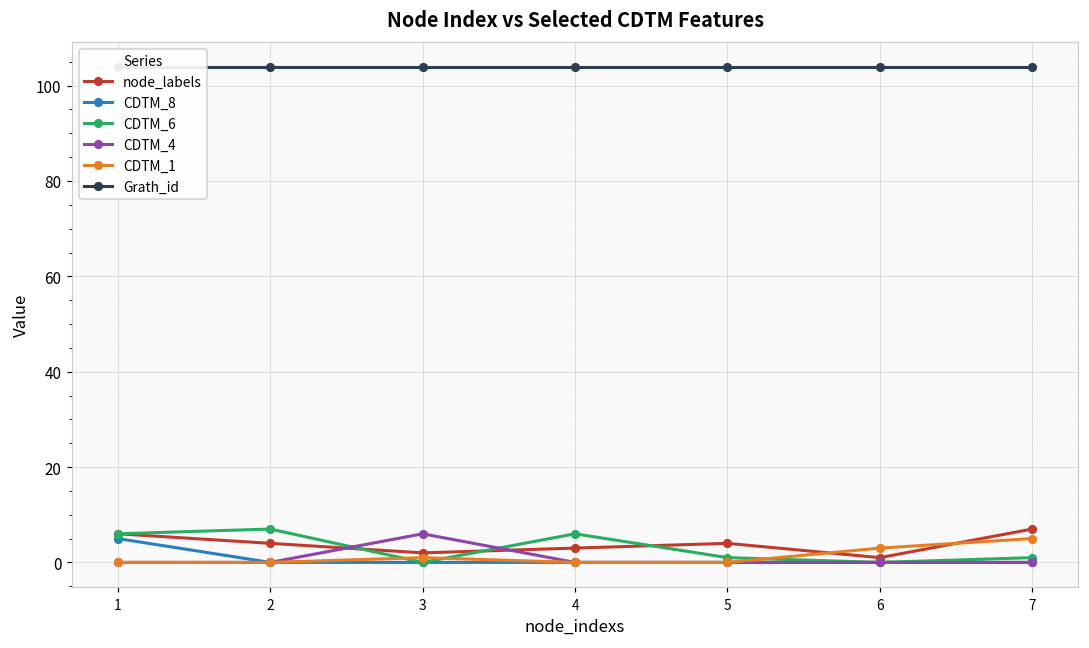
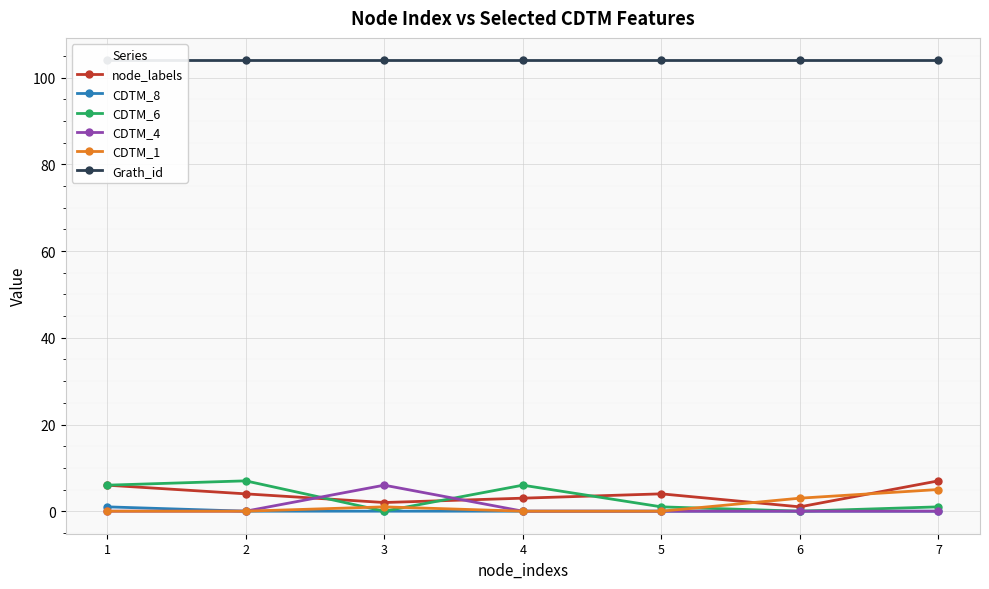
  {
    "node_labels": {
      "2": 4,
      "3": 2,
      "4": 3,
      "5": 4,
      "6": 1,
      "7": 7
    },
    "CDTM_8": {
-     "1": 5
+     "1": 1
    },
    "CDTM_6": {
      "2": 7,
      "4": 6,
      "5": 1,
      "7": 1
    },
    "CDTM_4": {
      "3": 6
    },
    "CDTM_1": {
      "3": 1,
      "6": 3,
      "7": 5
    },
    "Grath_id": {
      "2": 104,
      "3": 104,
      "4": 104,
      "5": 104,
      "6": 104,
      "7": 104
    }
  }
